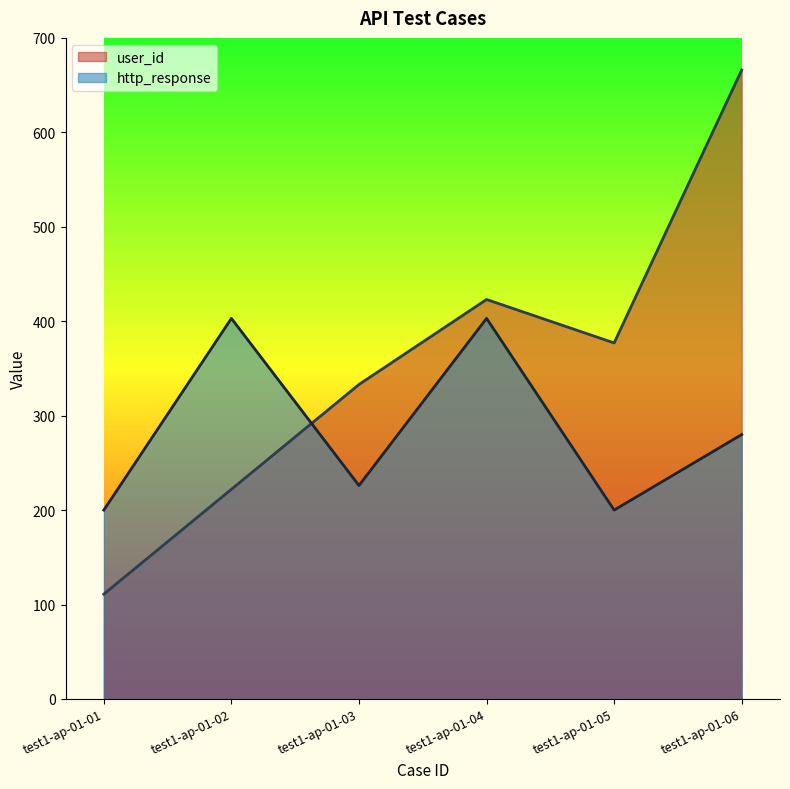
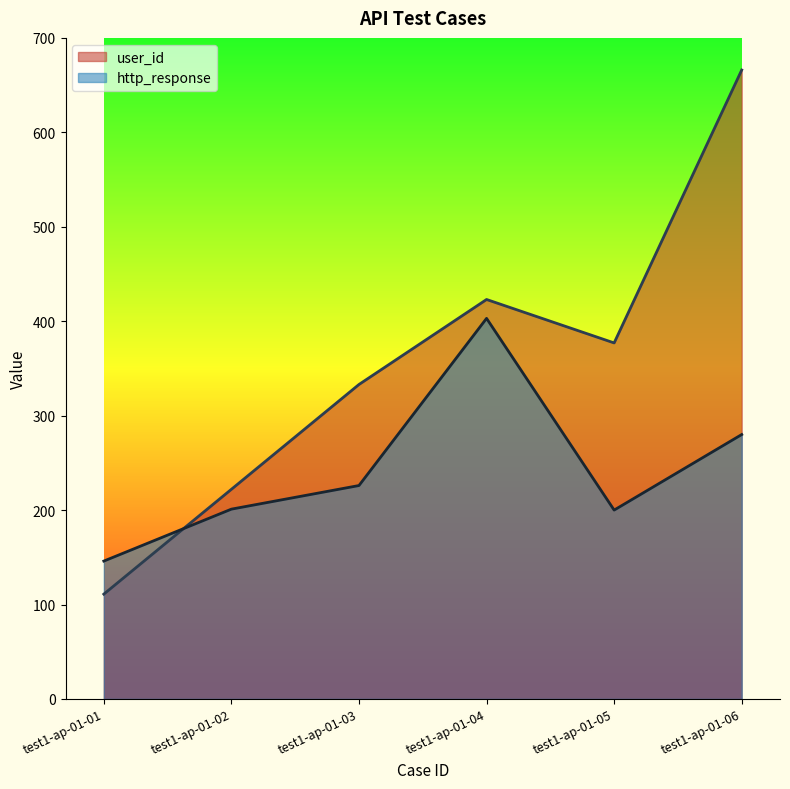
  {
    "user_id": {
      "test1-ap-01-01": 110,
      "test1-ap-01-02": 220,
      "test1-ap-01-03": 330,
      "test1-ap-01-04": 420,
      "test1-ap-01-05": 380,
      "test1-ap-01-06": 670
    },
    "http_response": {
-     "test1-ap-01-01": 200,
-     "test1-ap-01-02": 400,
+     "test1-ap-01-01": 150,
+     "test1-ap-01-02": 200,
      "test1-ap-01-03": 230,
      "test1-ap-01-04": 400,
      "test1-ap-01-05": 200,
      "test1-ap-01-06": 280
    }
  }
